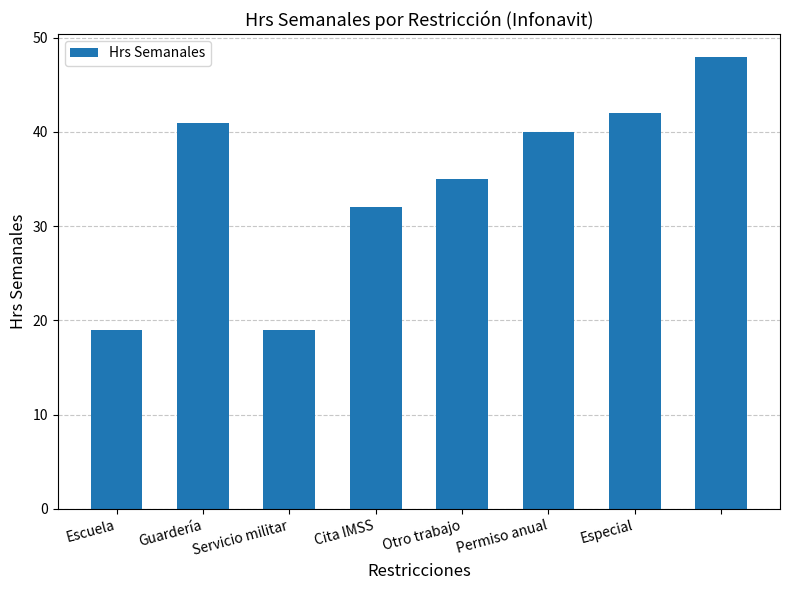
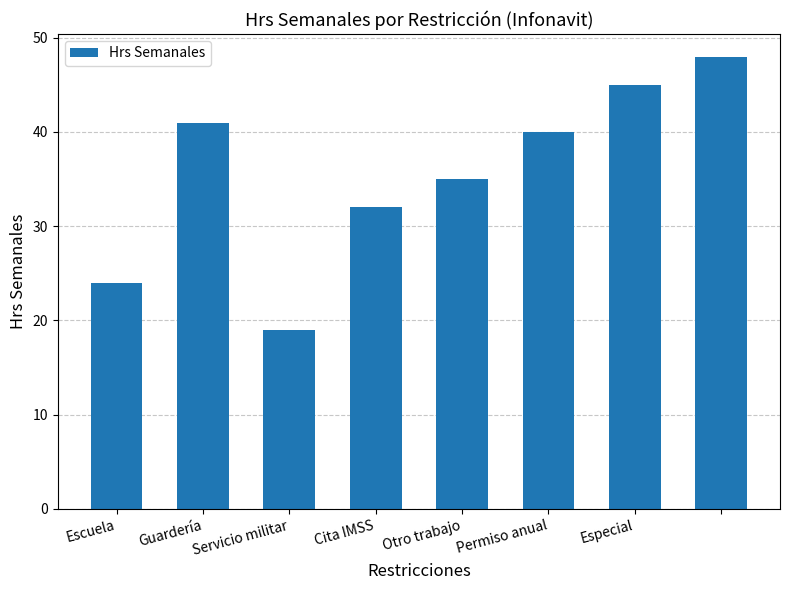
  {
-   "Escuela": 19,
+   "Escuela": 24,
    "Guardería": 41,
    "Servicio militar": 19,
    "Cita IMSS": 32,
    "Otro trabajo": 35,
    "Permiso anual": 40,
-   "Especial": 42
+   "Especial": 45
  }
